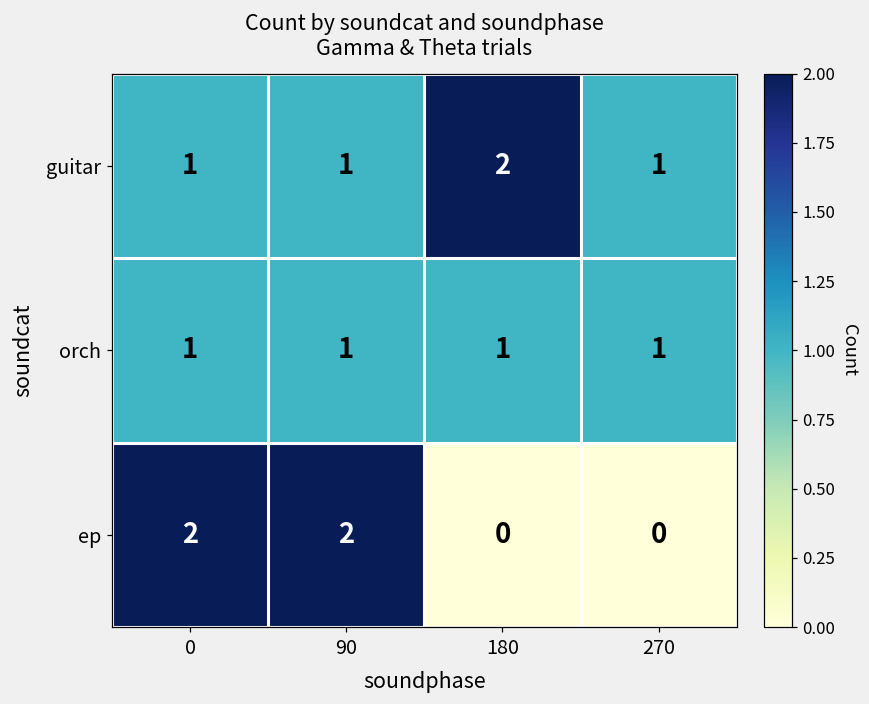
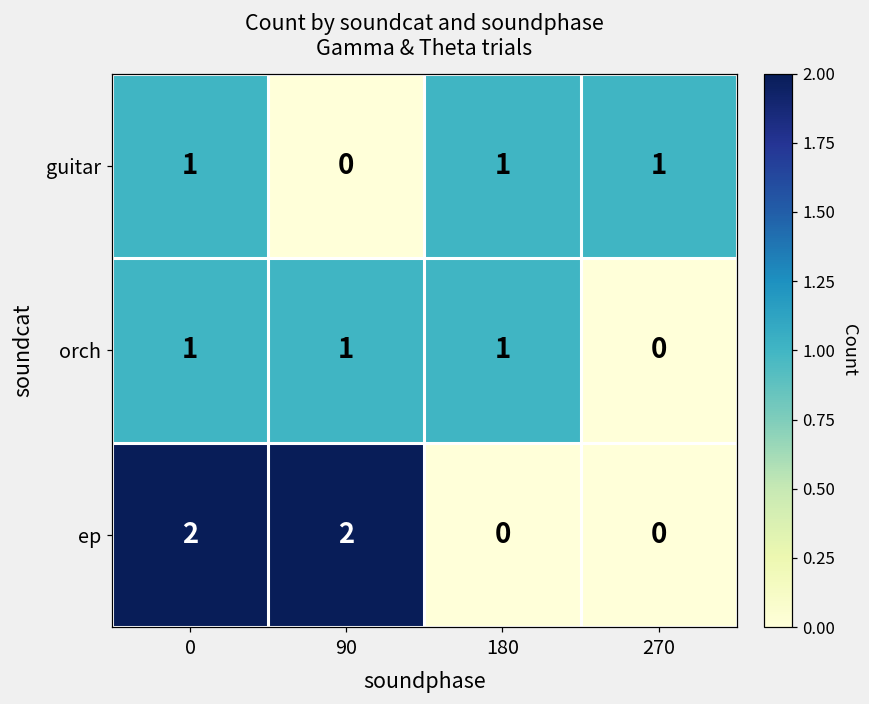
  {
    "guitar": {
      "0": 1,
-     "90": 1,
-     "180": 2,
+     "90": 0,
+     "180": 1,
      "270": 1
    },
    "orch": {
      "0": 1,
      "90": 1,
      "180": 1,
-     "270": 1
+     "270": 0
    },
    "ep": {
      "0": 2,
      "90": 2,
      "180": 0,
      "270": 0
    }
  }
